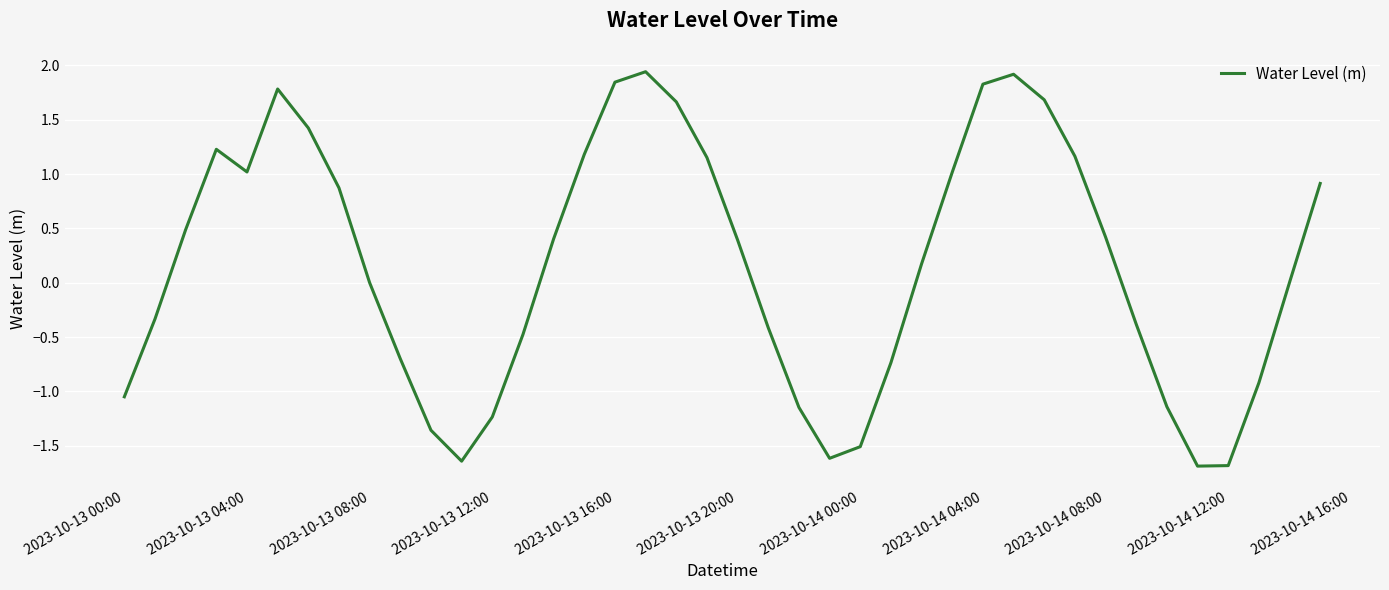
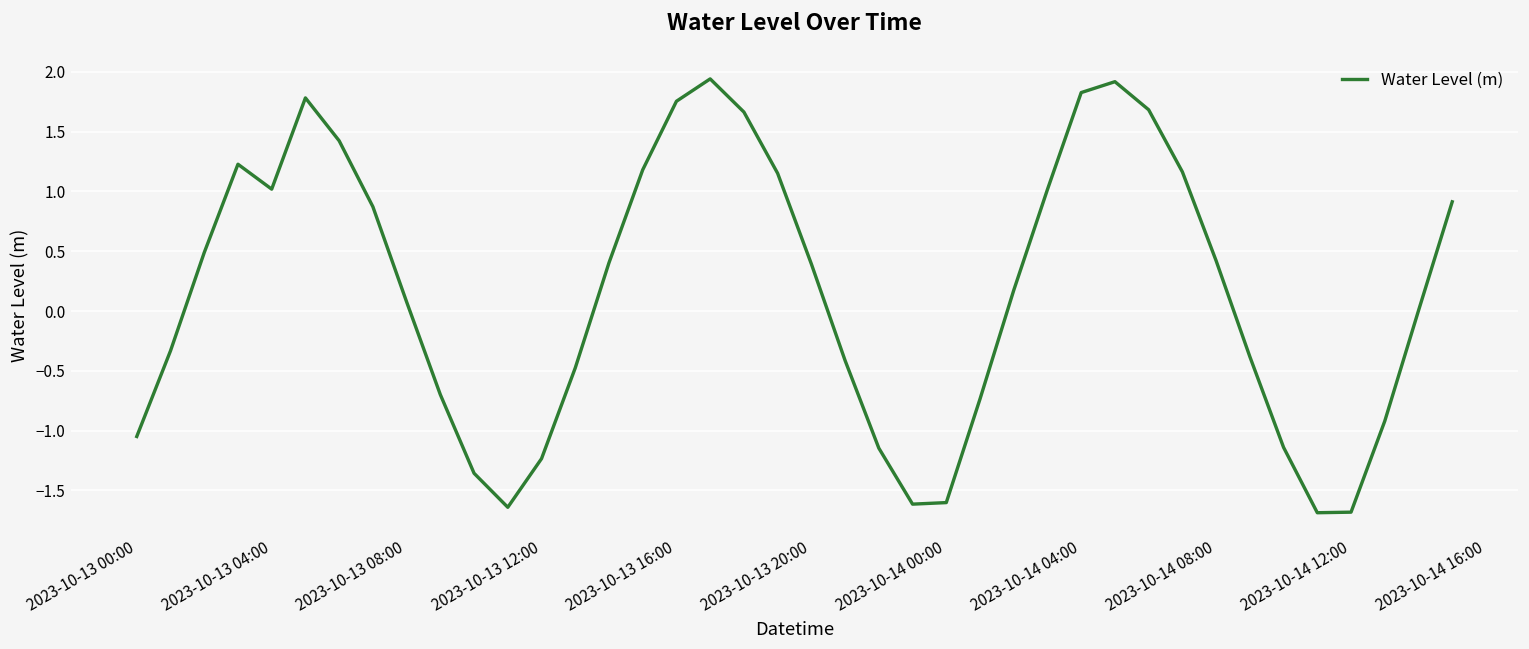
  {
    "2023-10-13 00:00": -1.05,
    "2023-10-13 04:00": 1.02,
-   "2023-10-13 08:00": 0.00,
+   "2023-10-13 08:00": 0.08,
    "2023-10-13 12:00": -1.23,
-   "2023-10-13 16:00": 1.85,
+   "2023-10-13 16:00": 1.75,
    "2023-10-13 20:00": 0.39,
-   "2023-10-14 00:00": -1.51,
+   "2023-10-14 00:00": -1.60,
    "2023-10-14 04:00": 1.83,
    "2023-10-14 08:00": 0.42,
    "2023-10-14 12:00": -1.68
  }
